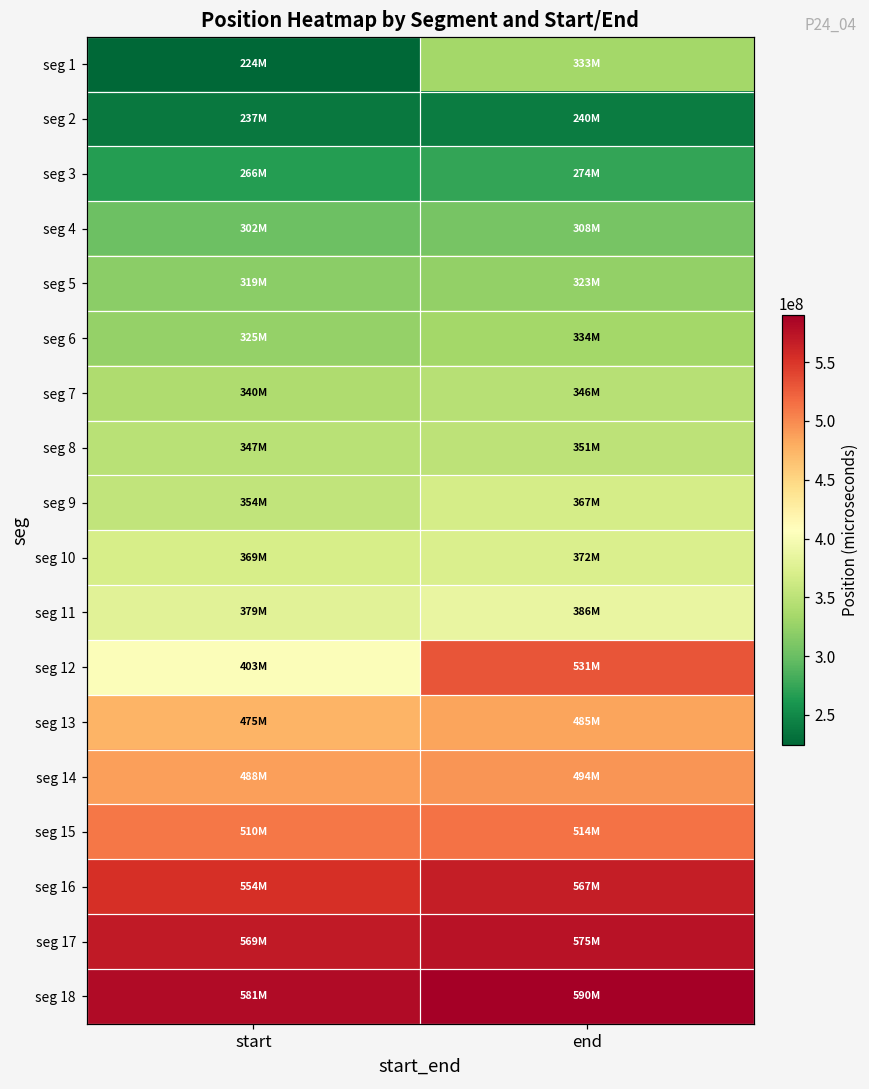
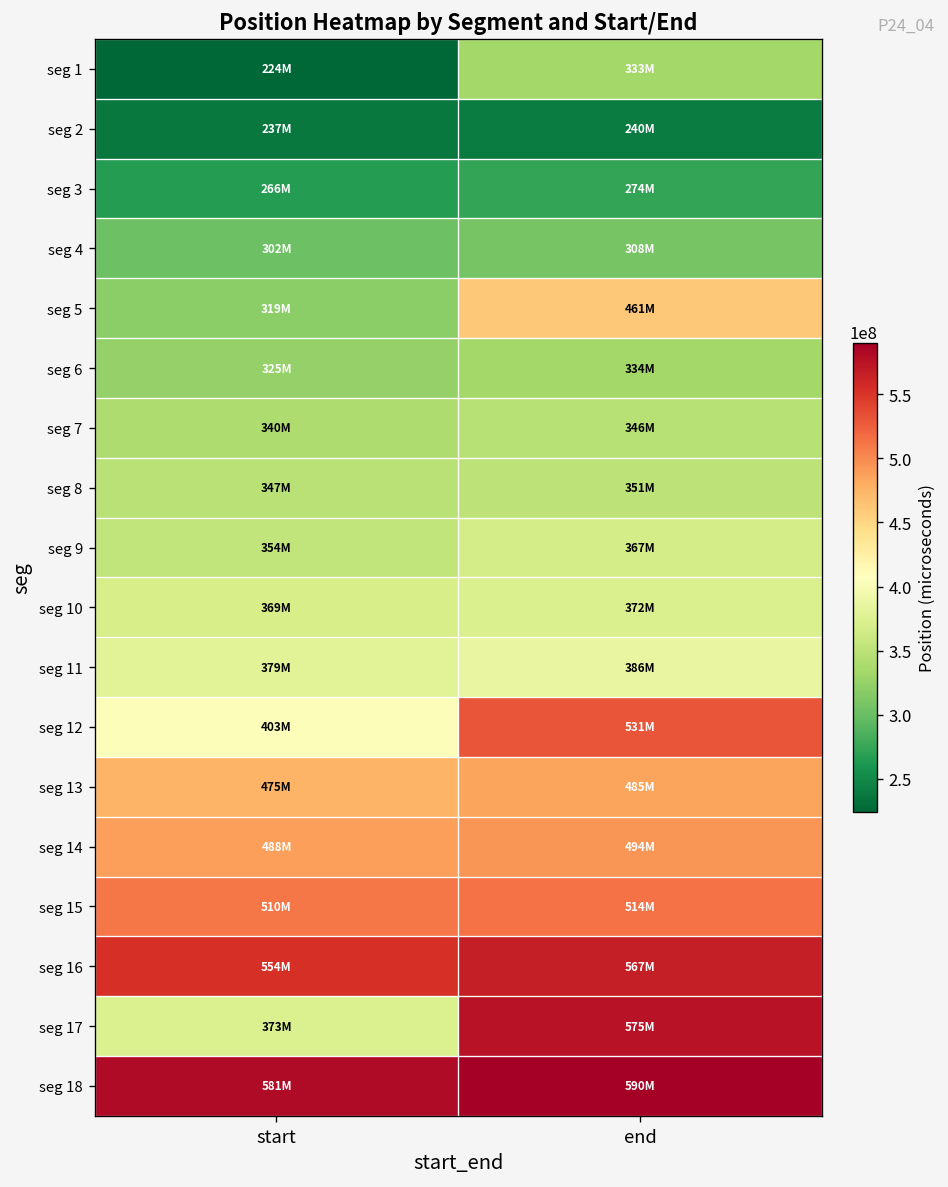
  {
    "seg 1": {
      "start": "224M",
      "end": "333M"
    },
    "seg 2": {
      "start": "237M",
      "end": "240M"
    },
    "seg 3": {
      "start": "266M",
      "end": "274M"
    },
    "seg 4": {
      "start": "302M",
      "end": "308M"
    },
    "seg 5": {
      "start": "319M",
-     "end": "323M"
+     "end": "461M"
    },
    "seg 6": {
      "start": "325M",
      "end": "334M"
    },
    "seg 7": {
      "start": "340M",
      "end": "346M"
    },
    "seg 8": {
      "start": "347M",
      "end": "351M"
    },
    "seg 9": {
      "start": "354M",
      "end": "367M"
    },
    "seg 10": {
      "start": "369M",
      "end": "372M"
    },
    "seg 11": {
      "start": "379M",
      "end": "386M"
    },
    "seg 12": {
      "start": "403M",
      "end": "531M"
    },
    "seg 13": {
      "start": "475M",
      "end": "485M"
    },
    "seg 14": {
      "start": "488M",
      "end": "494M"
    },
    "seg 15": {
      "start": "510M",
      "end": "514M"
    },
    "seg 16": {
      "start": "554M",
      "end": "567M"
    },
    "seg 17": {
-     "start": "569M",
+     "start": "373M",
      "end": "575M"
    },
    "seg 18": {
      "start": "581M",
      "end": "590M"
    }
  }
